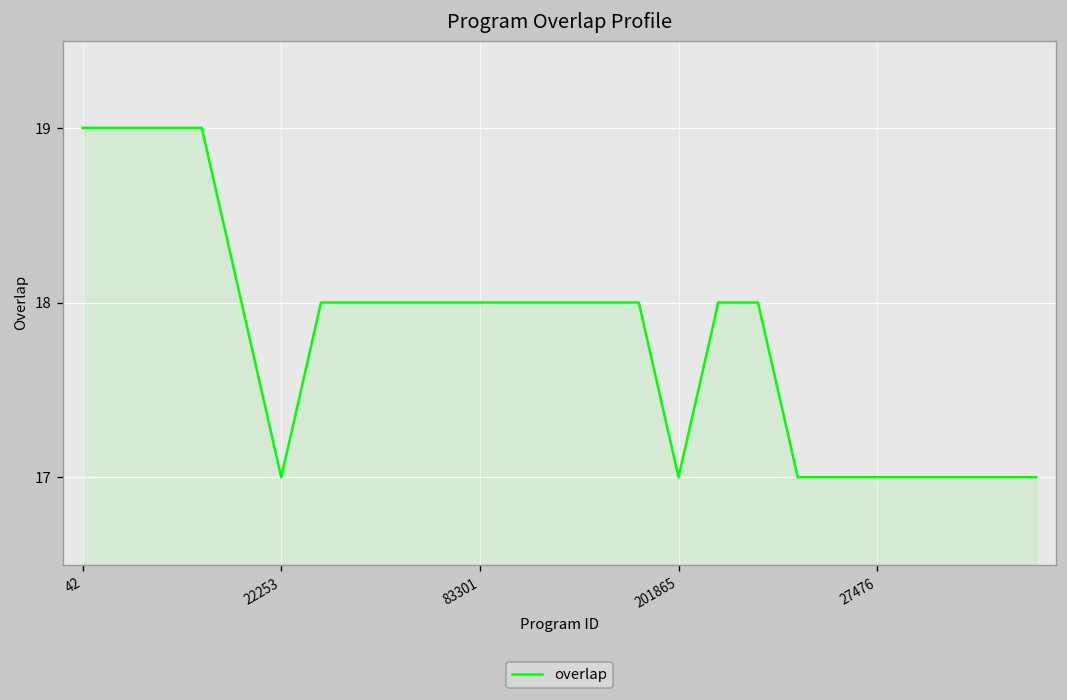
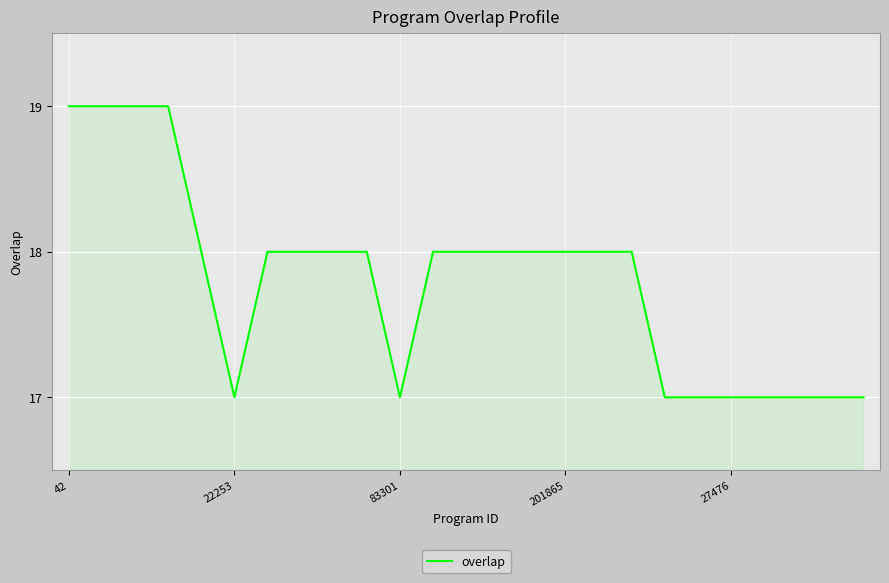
  {
    "42": 19,
    "22253": 17,
-   "83301": 18,
-   "201865": 17,
+   "83301": 17,
+   "201865": 18,
    "27476": 17
  }
